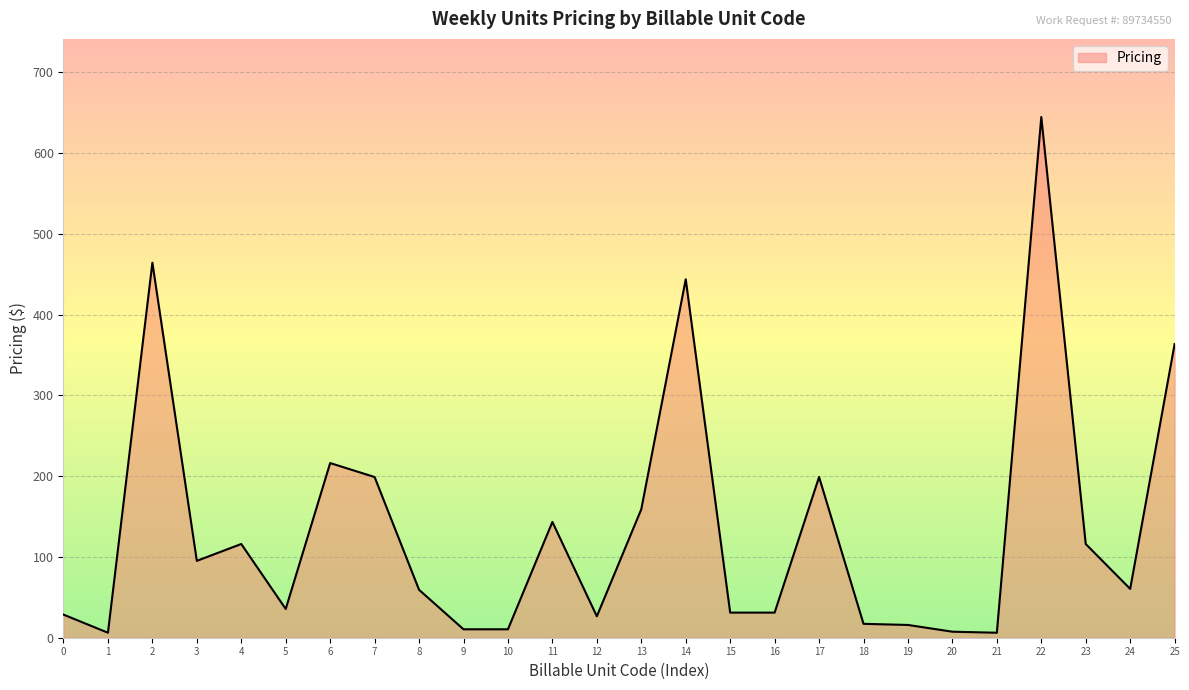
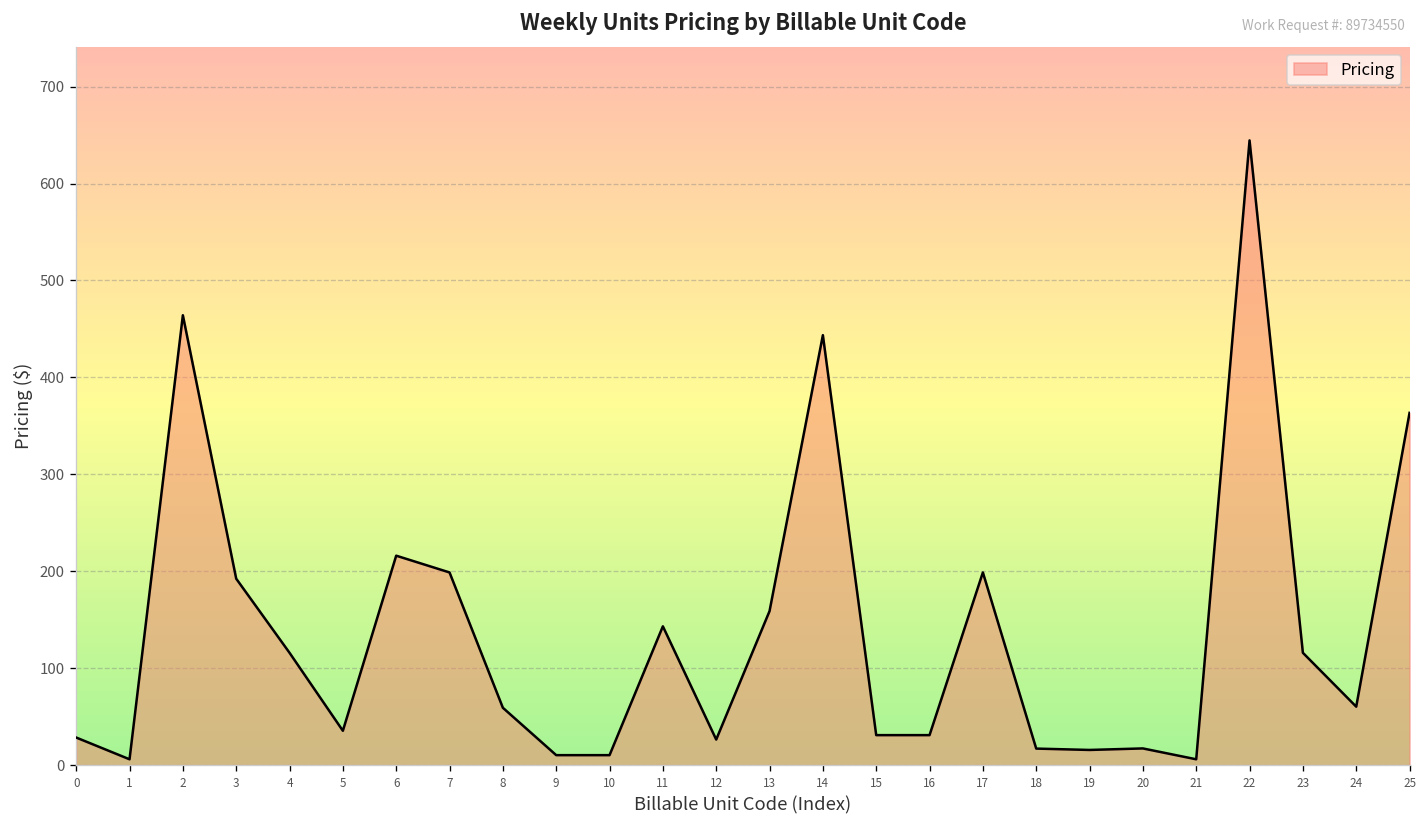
  {
    "0": 30,
    "1": 10,
    "2": 460,
-   "3": 100,
+   "3": 190,
    "4": 120,
    "5": 40,
    "6": 220,
    "7": 200,
    "8": 60,
    "9": 10,
    "10": 10,
    "11": 140,
    "12": 30,
    "13": 160,
    "14": 440,
    "15": 30,
    "16": 30,
    "17": 200,
    "18": 20,
    "19": 20,
-   "20": 10,
+   "20": 20,
    "21": 10,
    "22": 640,
    "23": 120,
    "24": 60,
    "25": 360
  }
